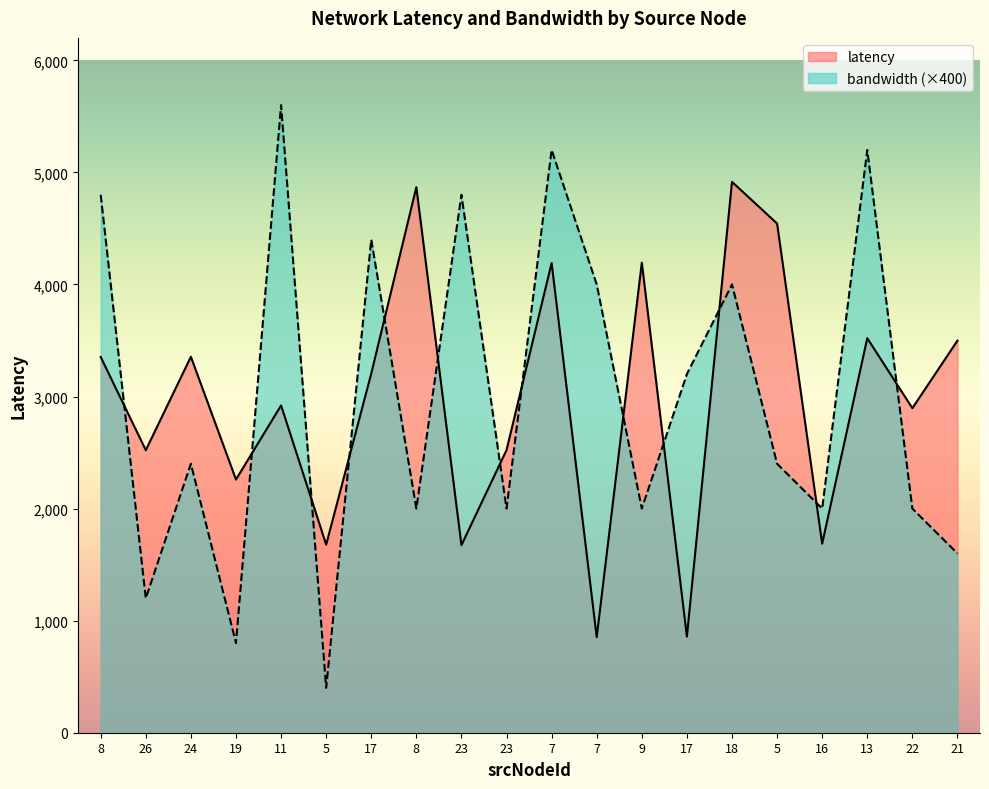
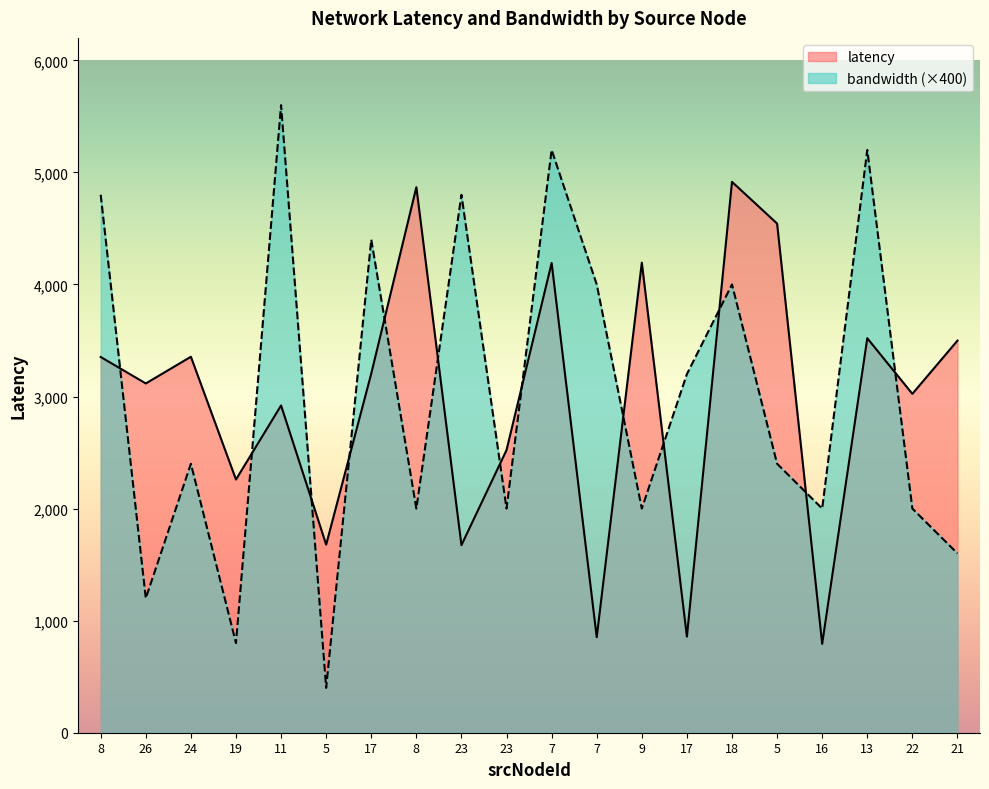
  {
    "latency": {
-     "26": "2,520",
+     "26": "3,120",
      "24": "3,350",
      "19": "2,260",
      "11": "2,920",
      "9": "4,190",
      "18": "4,920",
-     "16": "1,690",
+     "16": "790",
      "13": "3,520",
-     "22": "2,900",
+     "22": "3,020",
      "21": "3,500"
    },
    "bandwidth (×400)": {
      "26": "1,200",
      "24": "2,400",
      "19": "800",
      "11": "5,600",
      "9": "2,000",
      "18": "4,000",
      "16": "2,000",
      "13": "5,200",
      "22": "2,000",
      "21": "1,600"
    }
  }
